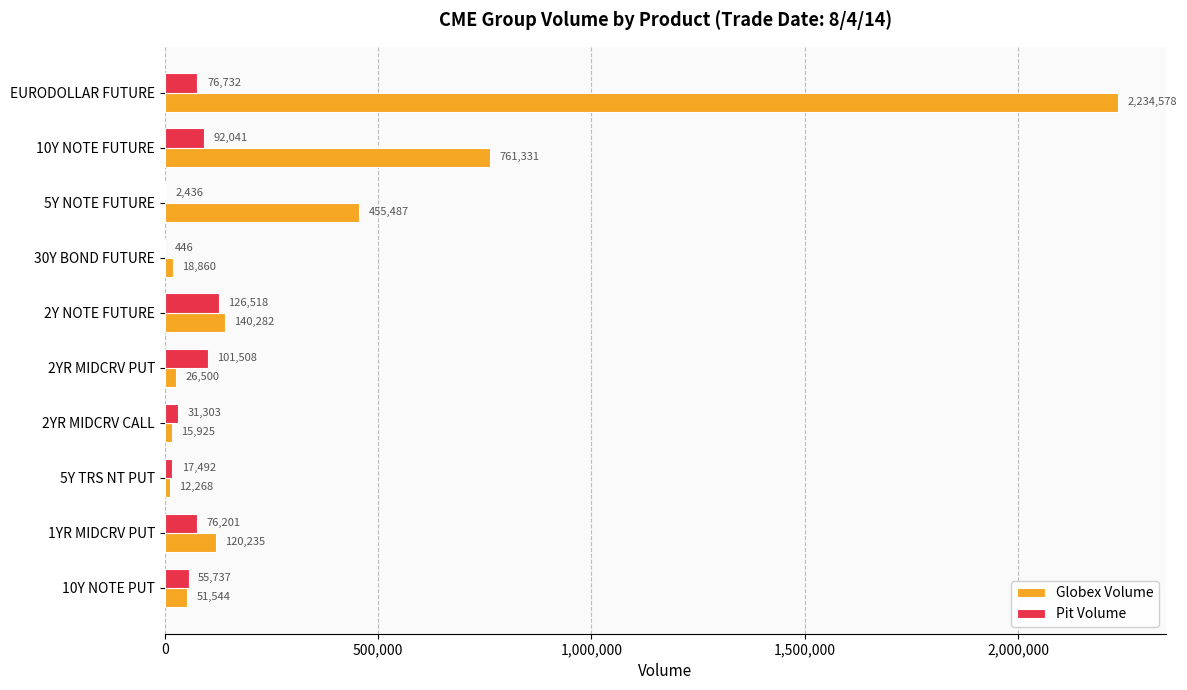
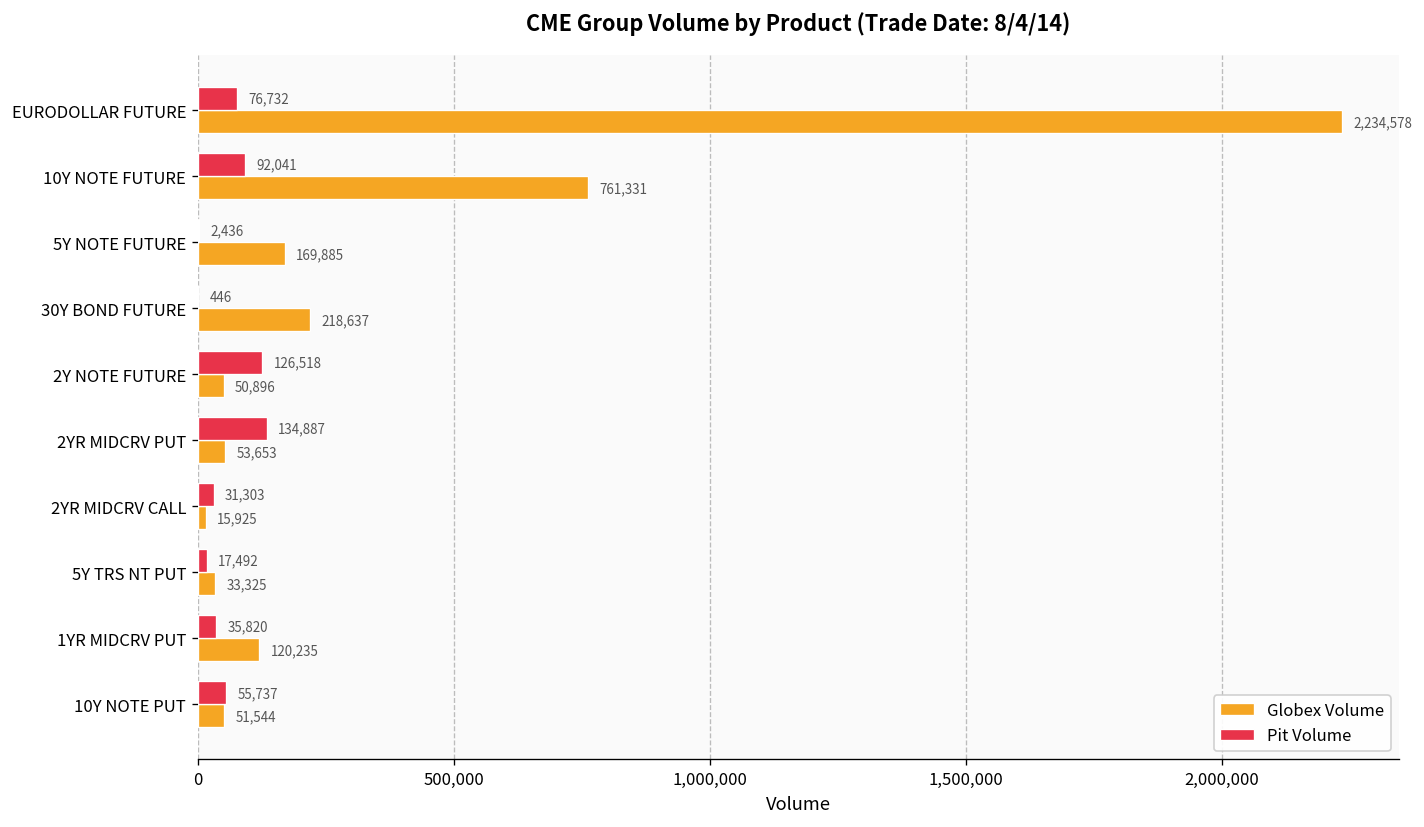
  {
    "Globex Volume": {
      "EURODOLLAR FUTURE": "2,234,578",
      "10Y NOTE FUTURE": "761,331",
-     "5Y NOTE FUTURE": "455,487",
-     "30Y BOND FUTURE": "18,860",
-     "2Y NOTE FUTURE": "140,282",
-     "2YR MIDCRV PUT": "26,500",
+     "5Y NOTE FUTURE": "169,885",
+     "30Y BOND FUTURE": "218,637",
+     "2Y NOTE FUTURE": "50,896",
+     "2YR MIDCRV PUT": "53,653",
      "2YR MIDCRV CALL": "15,925",
-     "5Y TRS NT PUT": "12,268",
+     "5Y TRS NT PUT": "33,325",
      "1YR MIDCRV PUT": "120,235",
      "10Y NOTE PUT": "51,544"
    },
    "Pit Volume": {
      "EURODOLLAR FUTURE": "76,732",
      "10Y NOTE FUTURE": "92,041",
      "5Y NOTE FUTURE": "2,436",
      "30Y BOND FUTURE": "446",
      "2Y NOTE FUTURE": "126,518",
-     "2YR MIDCRV PUT": "101,508",
+     "2YR MIDCRV PUT": "134,887",
      "2YR MIDCRV CALL": "31,303",
      "5Y TRS NT PUT": "17,492",
-     "1YR MIDCRV PUT": "76,201",
+     "1YR MIDCRV PUT": "35,820",
      "10Y NOTE PUT": "55,737"
    }
  }
